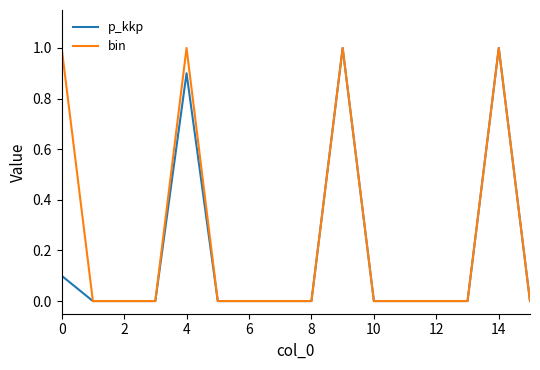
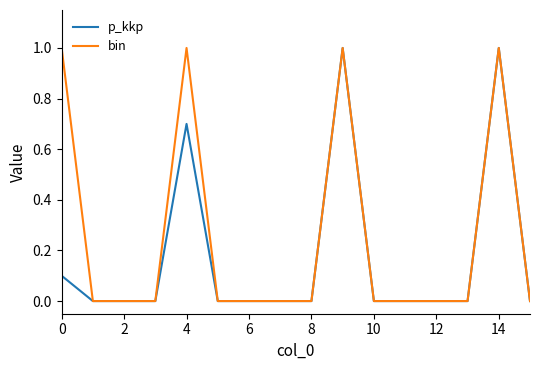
  {
    "p_kkp": {
      "0": 0.1,
-     "4": 0.9
+     "4": 0.7
    },
    "bin": {
      "0": 1.0,
      "4": 1.0
    }
  }
